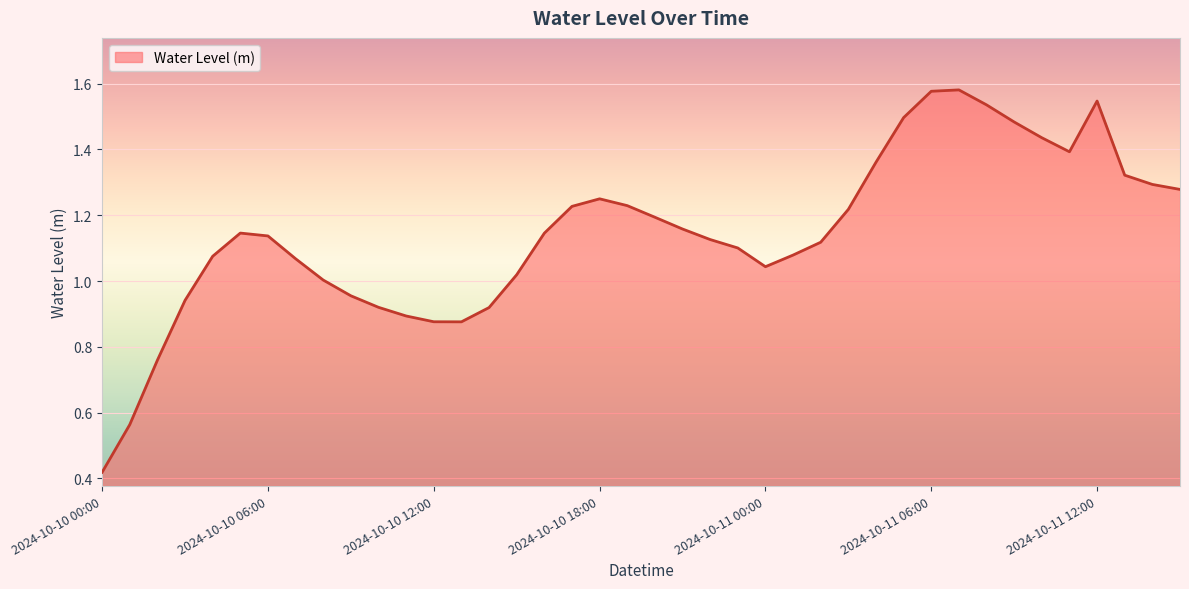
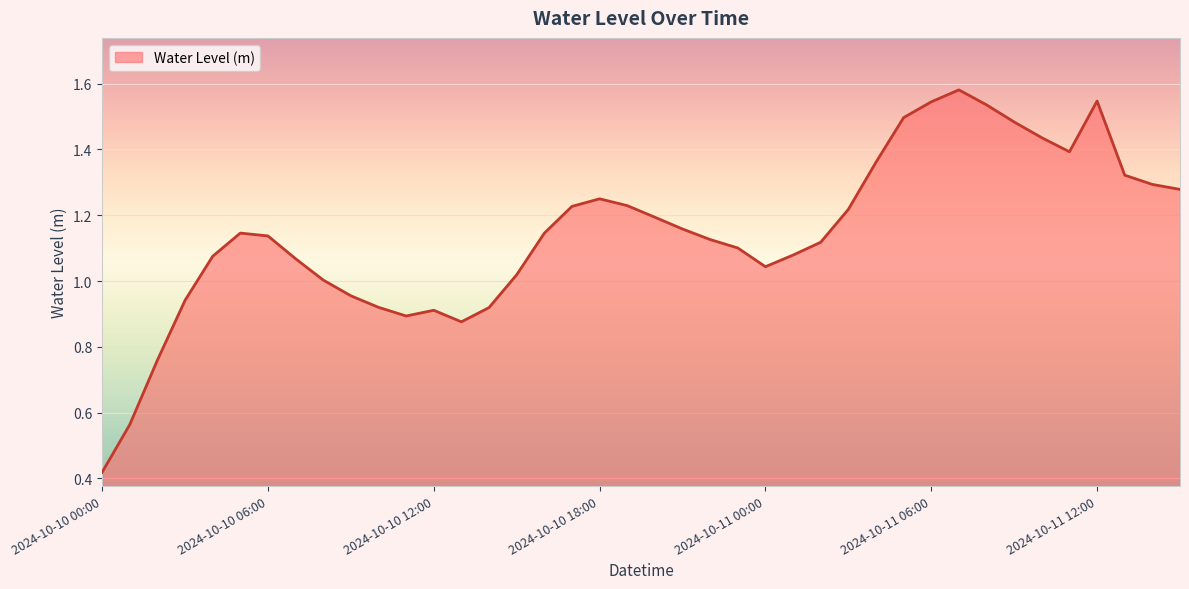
  {
    "2024-10-10 00:00": 0.42,
    "2024-10-10 06:00": 1.14,
-   "2024-10-10 12:00": 0.88,
+   "2024-10-10 12:00": 0.91,
    "2024-10-10 18:00": 1.25,
    "2024-10-11 00:00": 1.04,
-   "2024-10-11 06:00": 1.58,
+   "2024-10-11 06:00": 1.54,
    "2024-10-11 12:00": 1.55
  }
